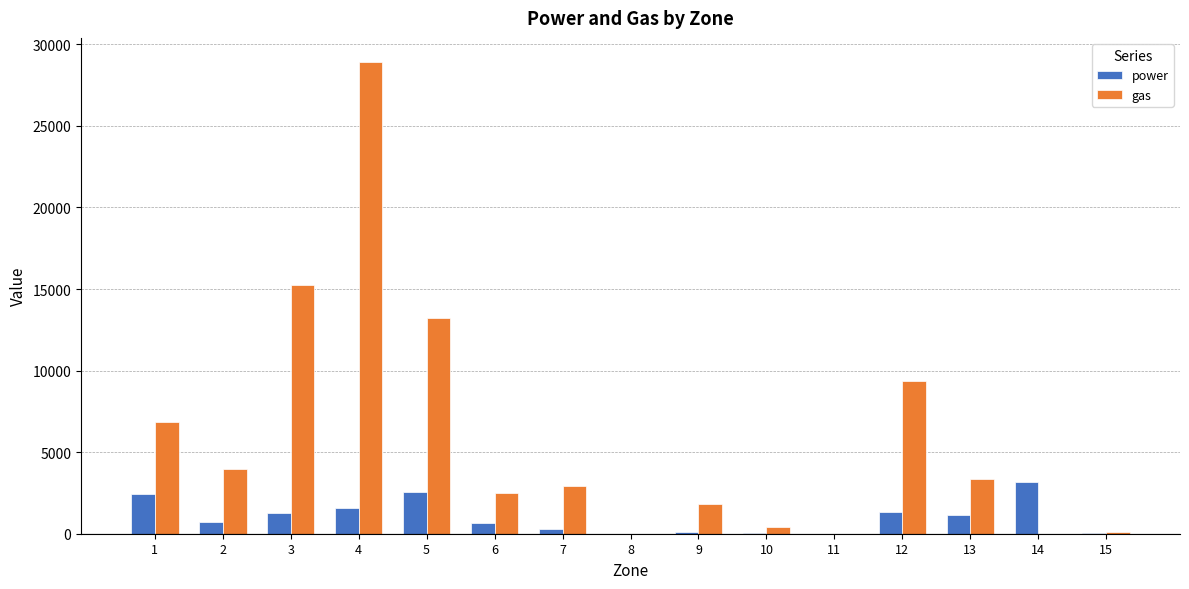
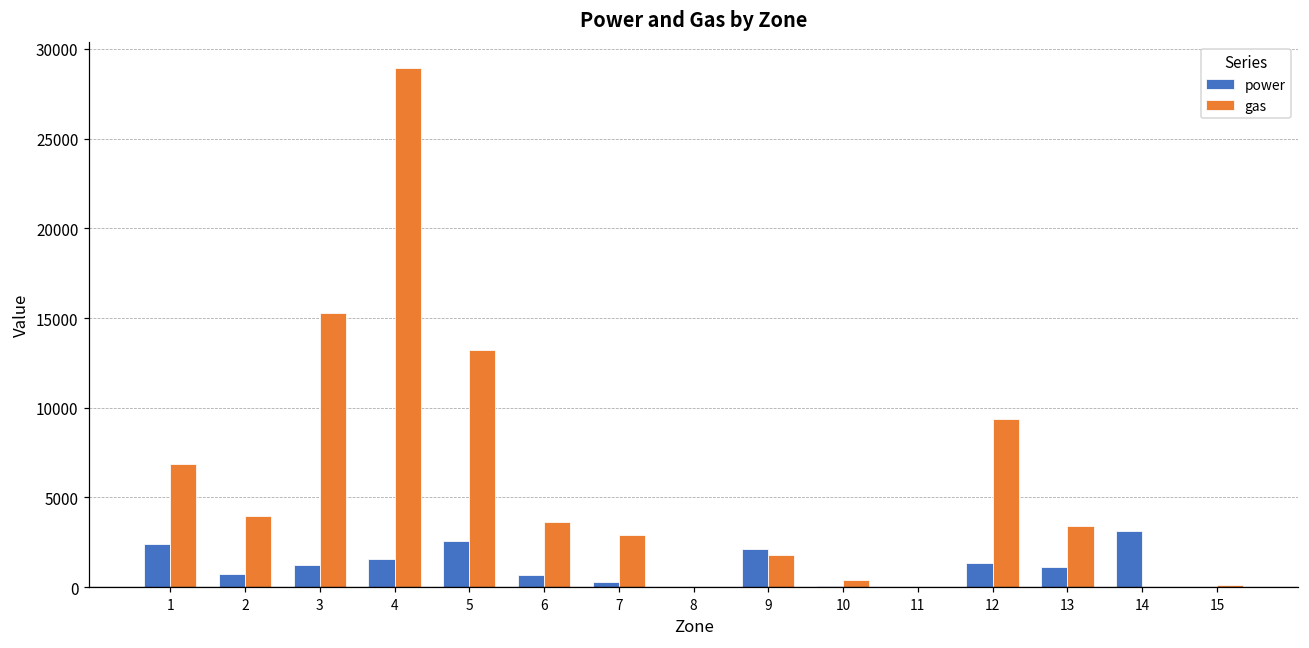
  {
    "power": {
      "1": 2400,
      "2": 700,
      "3": 1300,
      "4": 1500,
      "5": 2600,
      "6": 700,
      "7": 300,
      "8": 0,
-     "9": 100,
+     "9": 2100,
      "11": 0,
      "12": 1300,
      "13": 1100,
      "14": 3100
    },
    "gas": {
      "1": 6900,
      "2": 4000,
      "3": 15300,
      "4": 29000,
      "5": 13200,
-     "6": 2500,
+     "6": 3600,
      "7": 2900,
      "8": 0,
      "9": 1800,
      "10": 400,
      "11": 0,
      "12": 9400,
      "13": 3400
    }
  }
